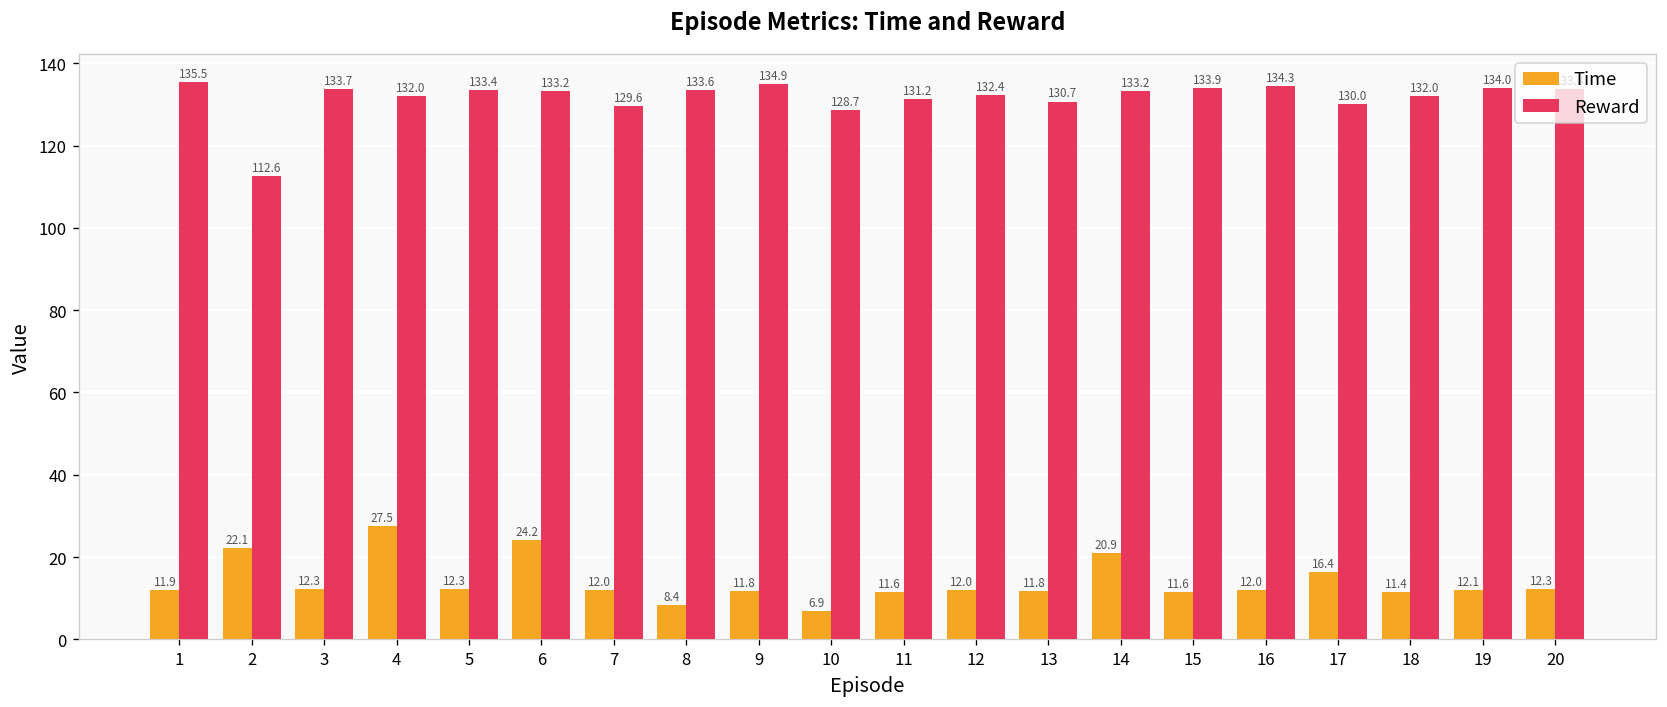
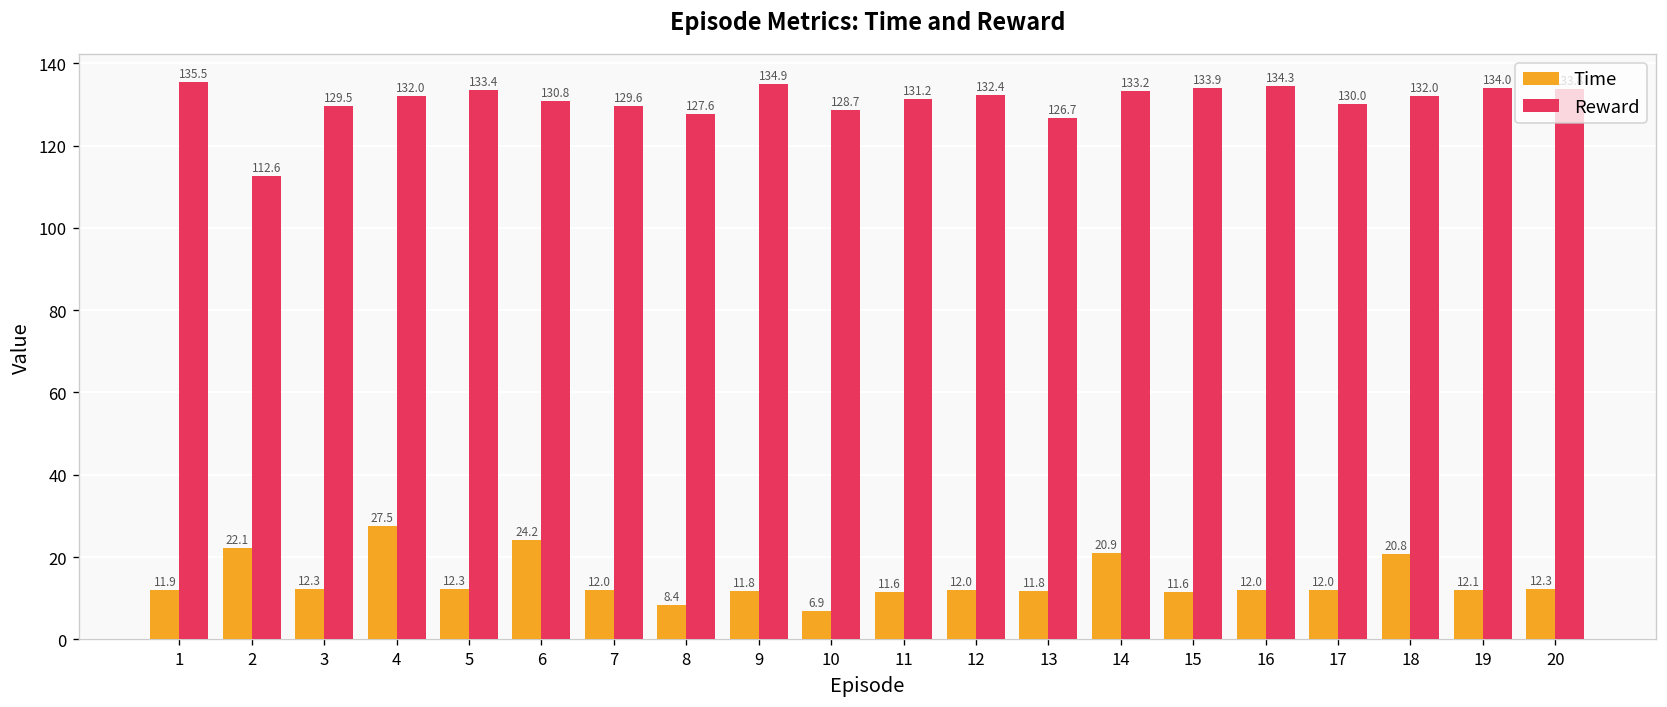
  {
    "Time": {
      "1": 11.9,
      "2": 22.1,
      "3": 12.3,
      "4": 27.5,
      "5": 12.3,
      "6": 24.2,
      "7": 12.0,
      "8": 8.4,
      "9": 11.8,
      "10": 6.9,
      "11": 11.6,
      "12": 12.0,
      "13": 11.8,
      "14": 20.9,
      "15": 11.6,
      "16": 12.0,
-     "17": 16.4,
-     "18": 11.4,
+     "17": 12.0,
+     "18": 20.8,
      "19": 12.1,
      "20": 12.3
    },
    "Reward": {
      "1": 135.5,
      "2": 112.6,
-     "3": 133.7,
+     "3": 129.5,
      "4": 132.0,
      "5": 133.4,
-     "6": 133.2,
+     "6": 130.8,
      "7": 129.6,
-     "8": 133.6,
+     "8": 127.6,
      "9": 134.9,
      "10": 128.7,
      "11": 131.2,
      "12": 132.4,
-     "13": 130.7,
+     "13": 126.7,
      "14": 133.2,
      "15": 133.9,
      "16": 134.3,
      "17": 130.0,
      "18": 132.0,
      "19": 134.0
    }
  }
